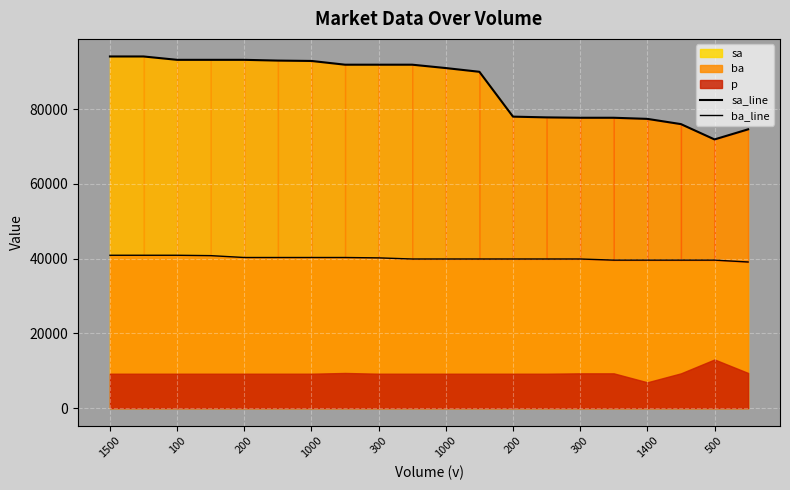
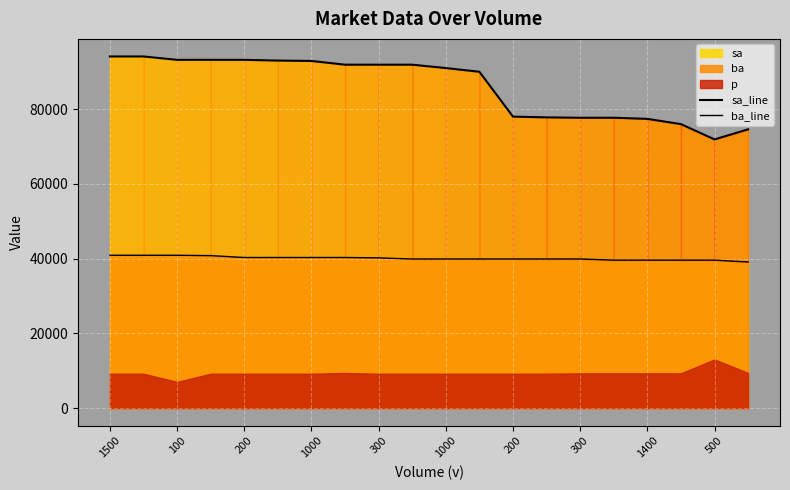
  {
    "p": {
      "1500": 9000,
-     "100": 9000,
-     "1400": 7000,
+     "100": 7000,
+     "1400": 9000,
      "500": 13000
    }
  }
